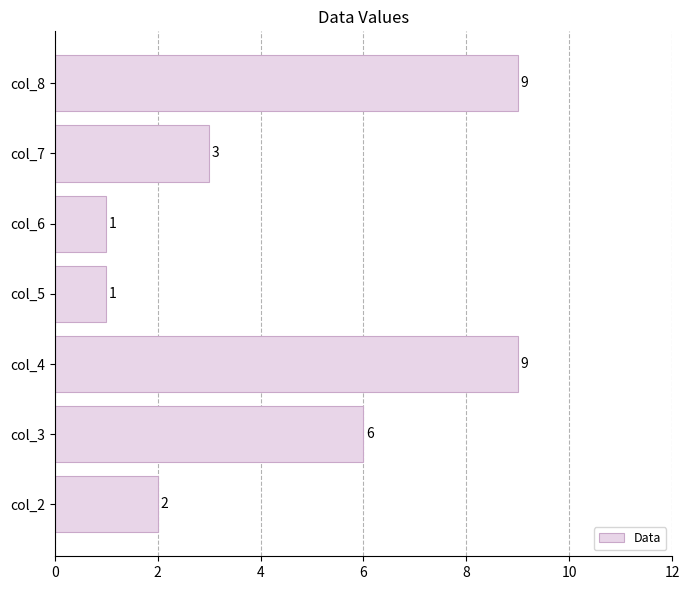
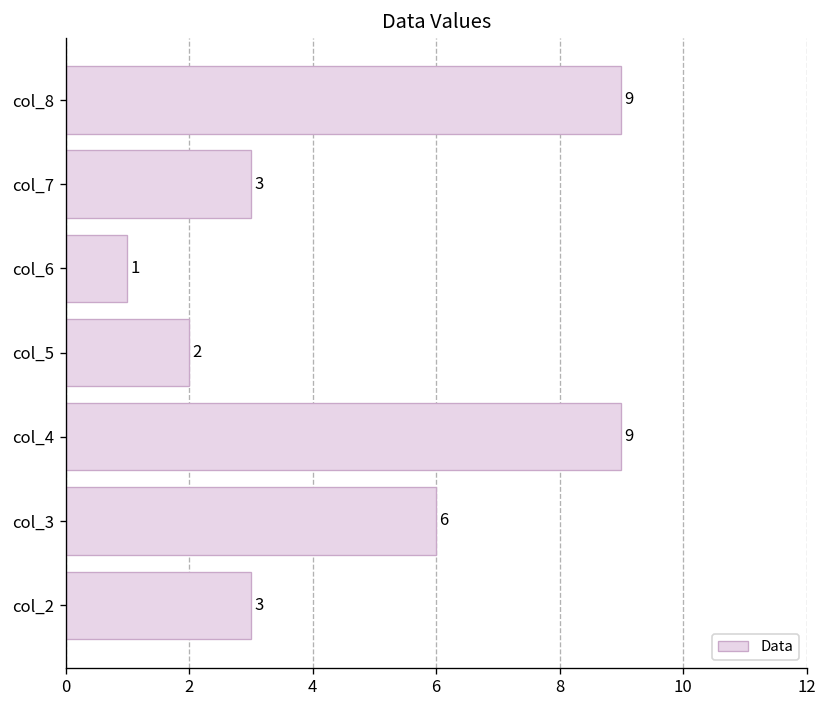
  {
    "col_8": 9,
    "col_7": 3,
    "col_6": 1,
-   "col_5": 1,
+   "col_5": 2,
    "col_4": 9,
    "col_3": 6,
-   "col_2": 2
+   "col_2": 3
  }
